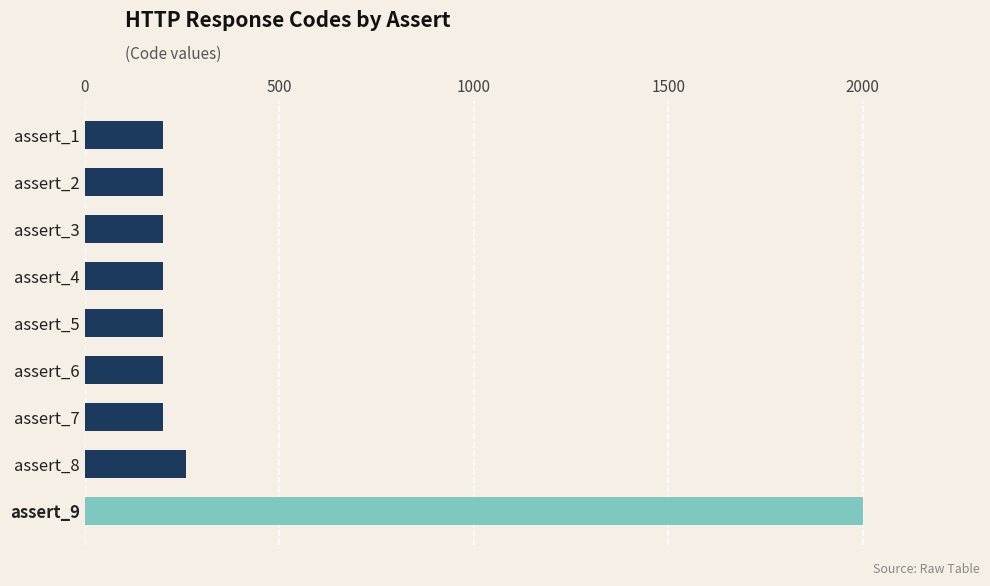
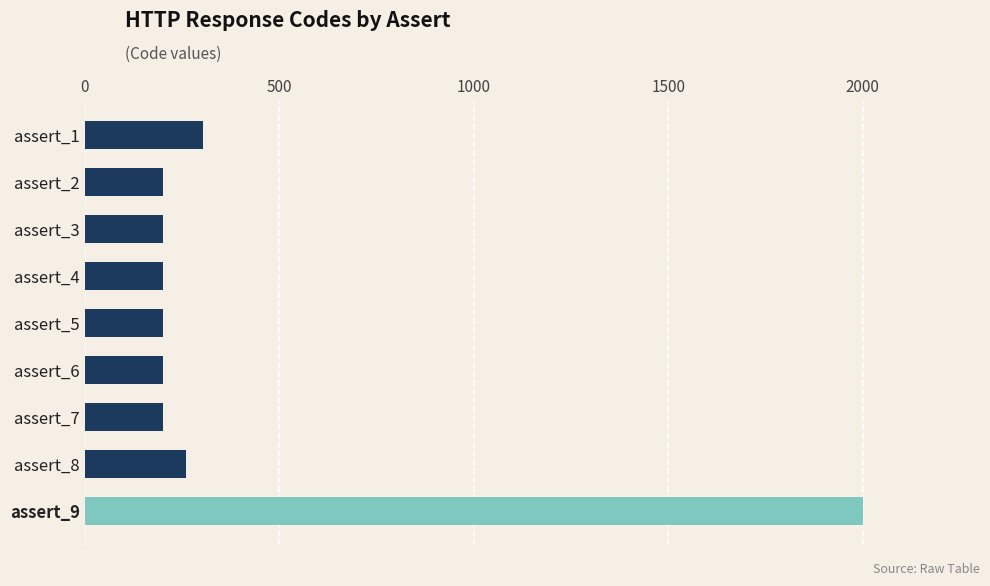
  {
-   "assert_1": 200,
+   "assert_1": 300,
    "assert_2": 200,
    "assert_3": 200,
    "assert_4": 200,
    "assert_5": 200,
    "assert_6": 200,
    "assert_7": 200,
    "assert_8": 260,
    "assert_9": 2000
  }
